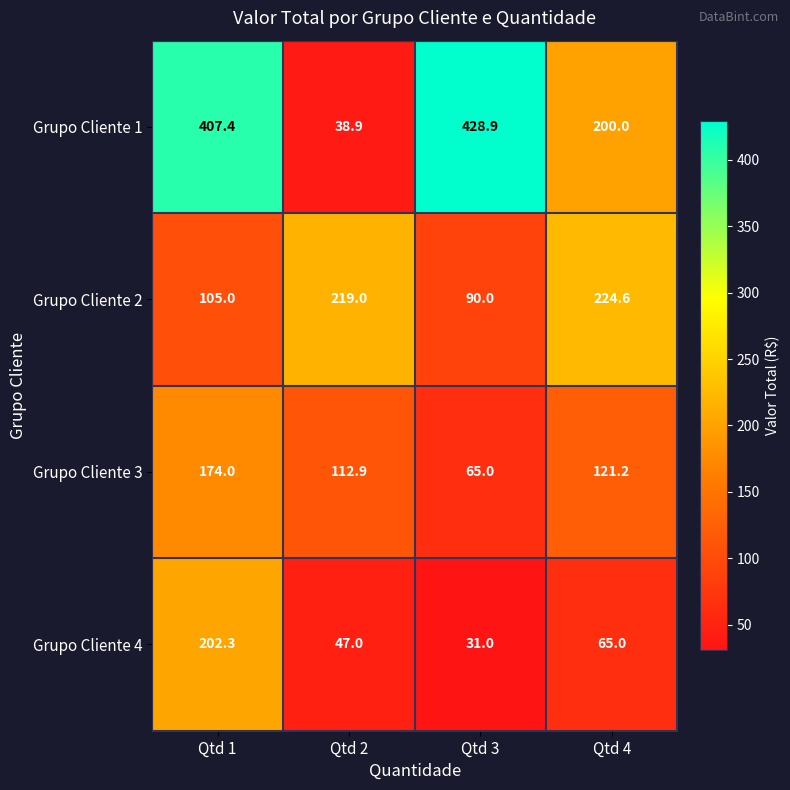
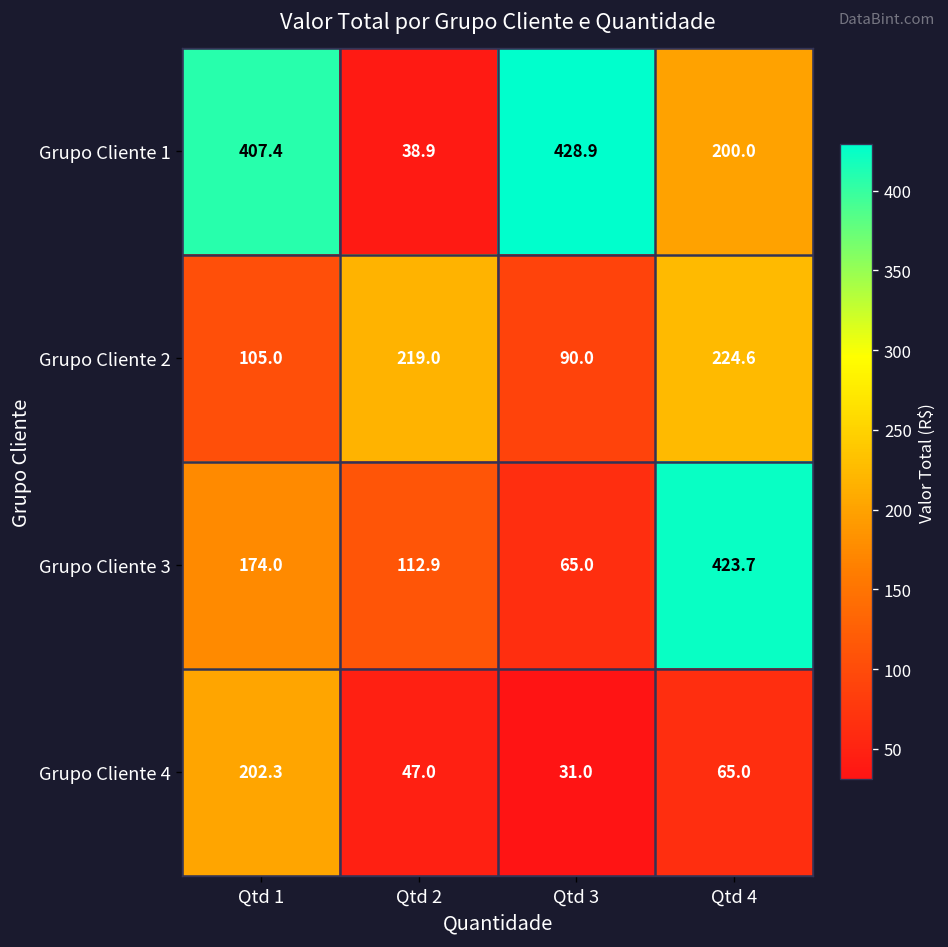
  {
    "Grupo Cliente 1": {
      "Qtd 1": 407.4,
      "Qtd 2": 38.9,
      "Qtd 3": 428.9,
      "Qtd 4": 200.0
    },
    "Grupo Cliente 2": {
      "Qtd 1": 105.0,
      "Qtd 2": 219.0,
      "Qtd 3": 90.0,
      "Qtd 4": 224.6
    },
    "Grupo Cliente 3": {
      "Qtd 1": 174.0,
      "Qtd 2": 112.9,
      "Qtd 3": 65.0,
-     "Qtd 4": 121.2
+     "Qtd 4": 423.7
    },
    "Grupo Cliente 4": {
      "Qtd 1": 202.3,
      "Qtd 2": 47.0,
      "Qtd 3": 31.0,
      "Qtd 4": 65.0
    }
  }
